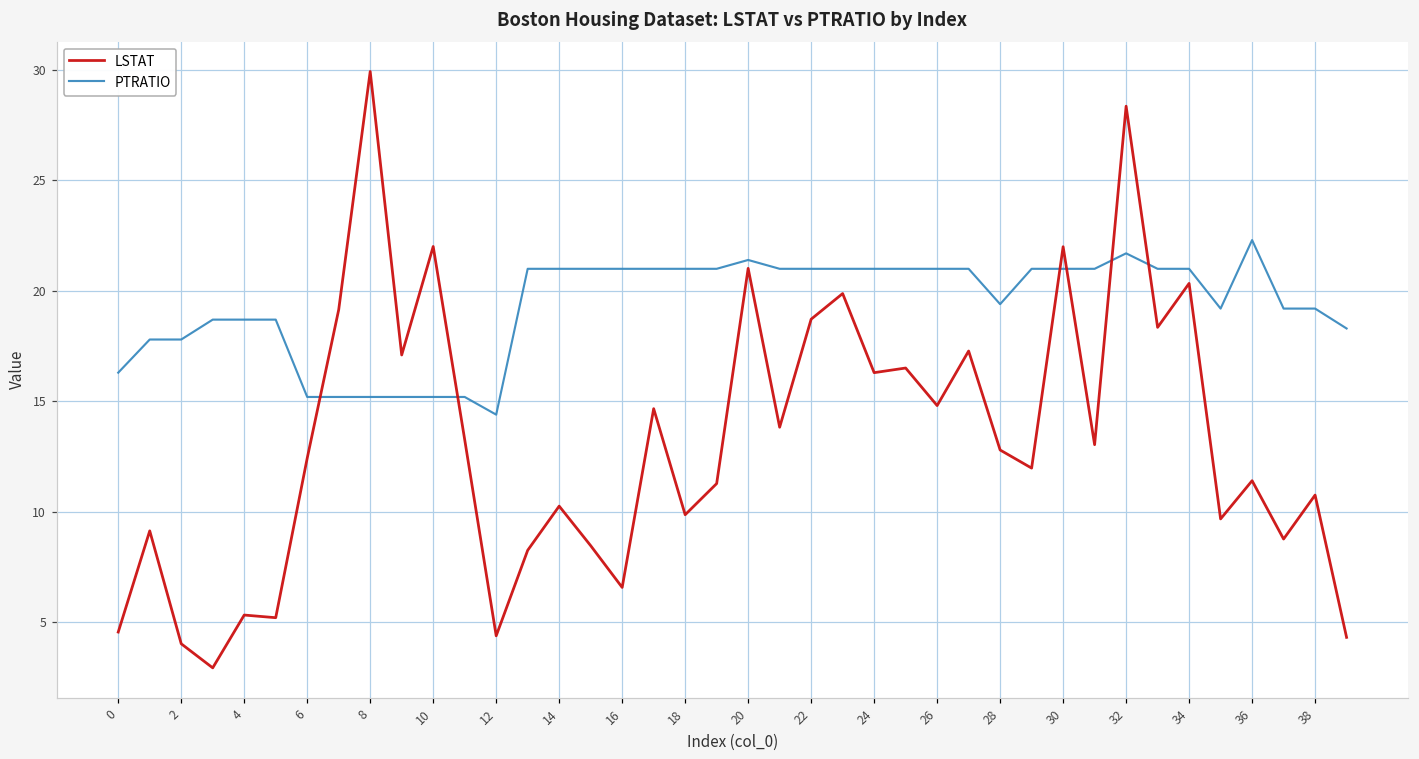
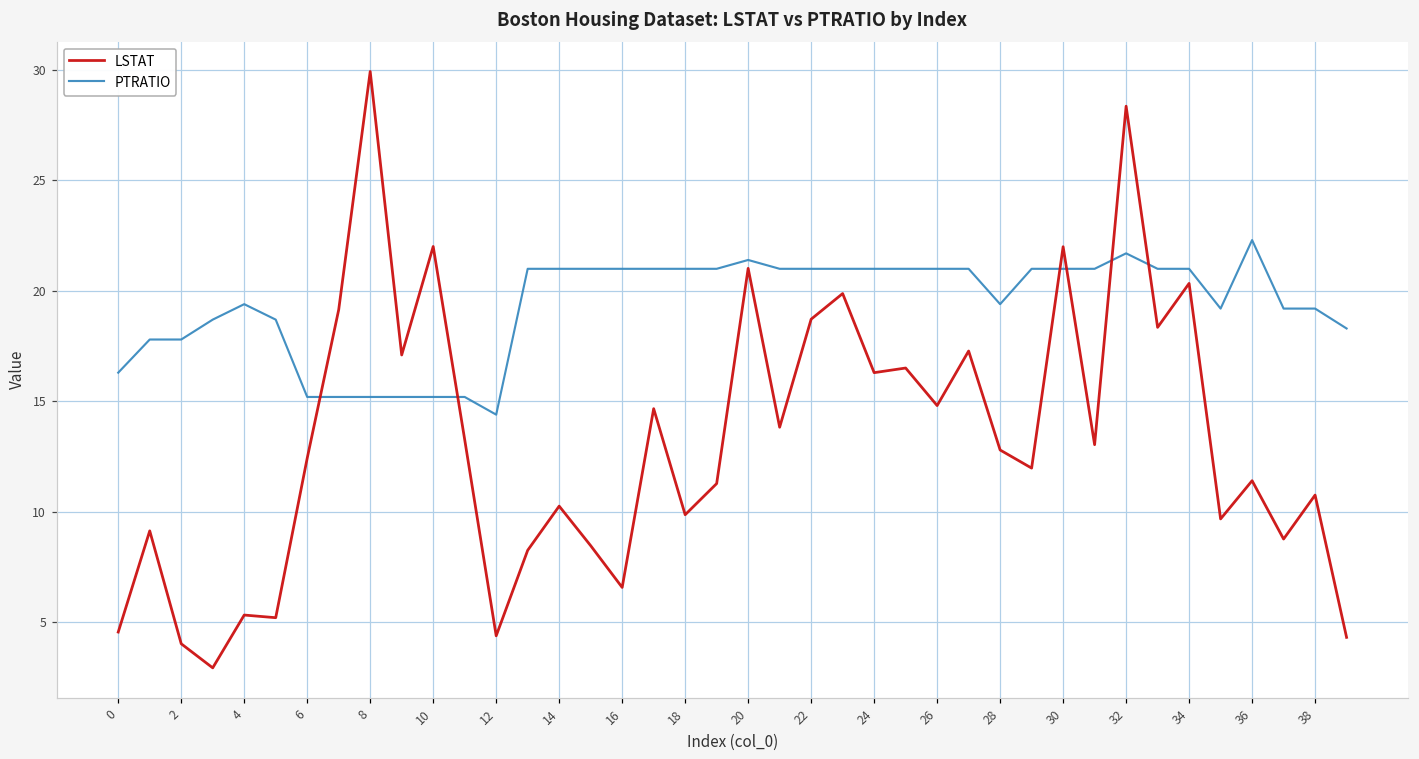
  {
    "LSTAT": {
      "0": 4.6,
      "2": 4.0,
      "4": 5.3,
      "6": 12.4,
      "8": 29.9,
      "10": 22.0,
      "12": 4.4,
      "14": 10.3,
      "16": 6.6,
      "18": 9.9,
      "20": 21.0,
      "22": 18.7,
      "24": 16.3,
      "26": 14.8,
      "28": 12.8,
      "30": 22.0,
      "32": 28.4,
      "34": 20.3,
      "36": 11.4,
      "38": 10.8
    },
    "PTRATIO": {
      "0": 16.3,
      "2": 17.8,
-     "4": 18.7,
+     "4": 19.4,
      "6": 15.2,
      "8": 15.2,
      "10": 15.2,
      "12": 14.4,
      "14": 21.0,
      "16": 21.0,
      "18": 21.0,
      "20": 21.4,
      "22": 21.0,
      "24": 21.0,
      "26": 21.0,
      "28": 19.4,
      "30": 21.0,
      "32": 21.7,
      "34": 21.0,
      "36": 22.3,
      "38": 19.2
    }
  }
